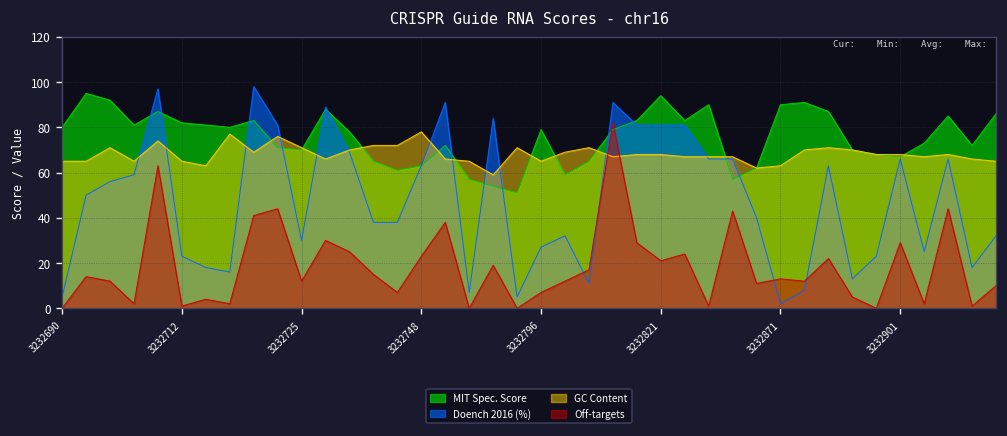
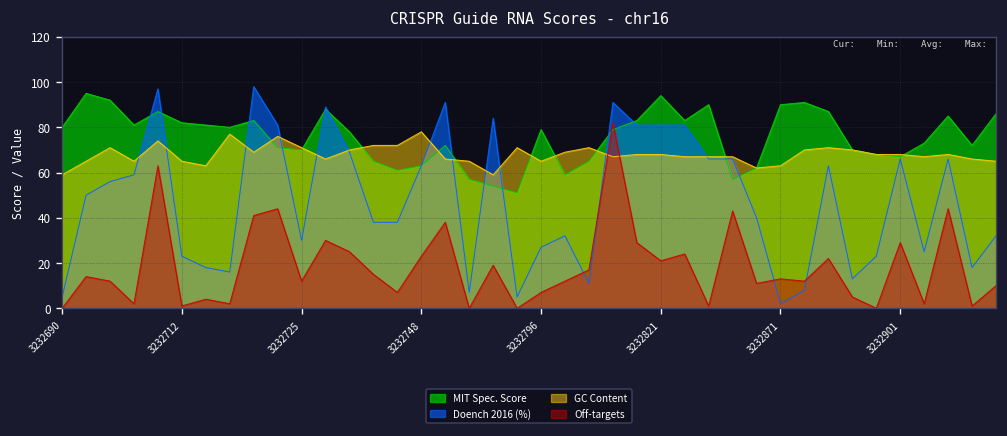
  {
    "MIT Spec. Score": {
      "3232690": 80,
      "3232712": 82,
      "3232796": 79,
      "3232821": 94,
      "3232871": 90
    },
    "Doench 2016 (%)": {
      "3232690": 5,
      "3232712": 23,
      "3232725": 30,
      "3232796": 27,
      "3232821": 81,
      "3232871": 2
    },
    "GC Content": {
-     "3232690": 65,
+     "3232690": 59,
      "3232712": 65,
      "3232748": 78,
      "3232796": 65,
      "3232821": 68,
      "3232871": 63
    },
    "Off-targets": {
      "3232690": 0,
      "3232712": 1,
      "3232725": 12,
      "3232748": 23,
      "3232796": 7,
      "3232821": 21,
      "3232871": 13
    }
  }
